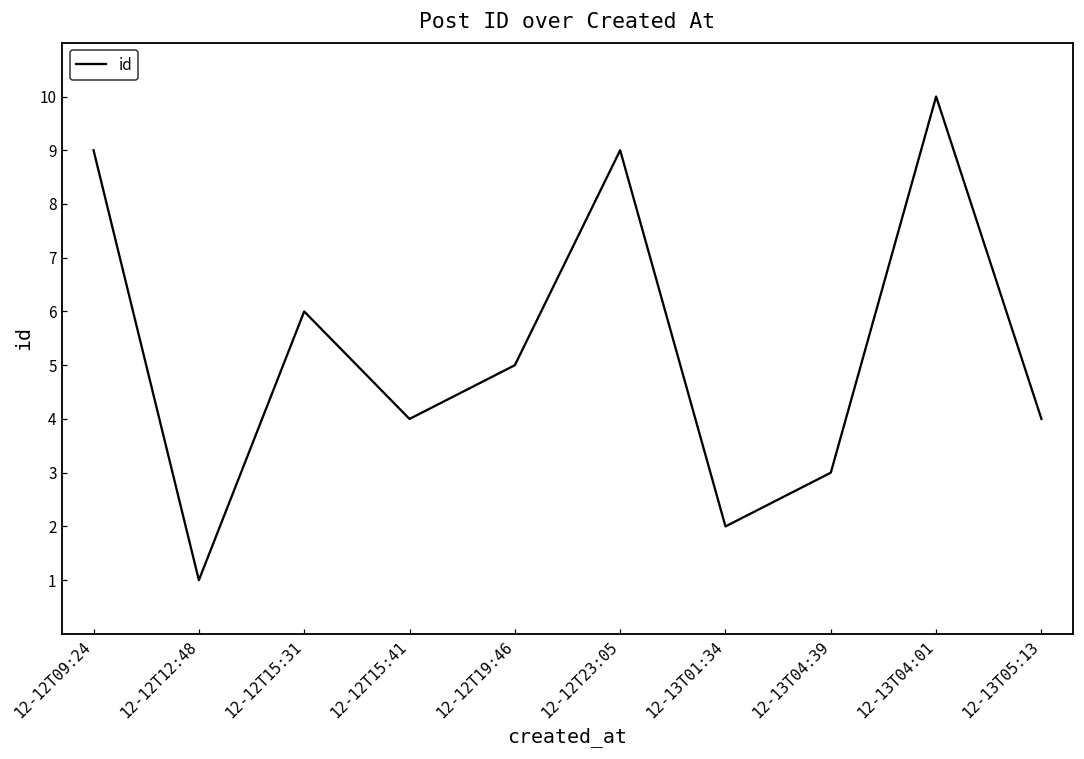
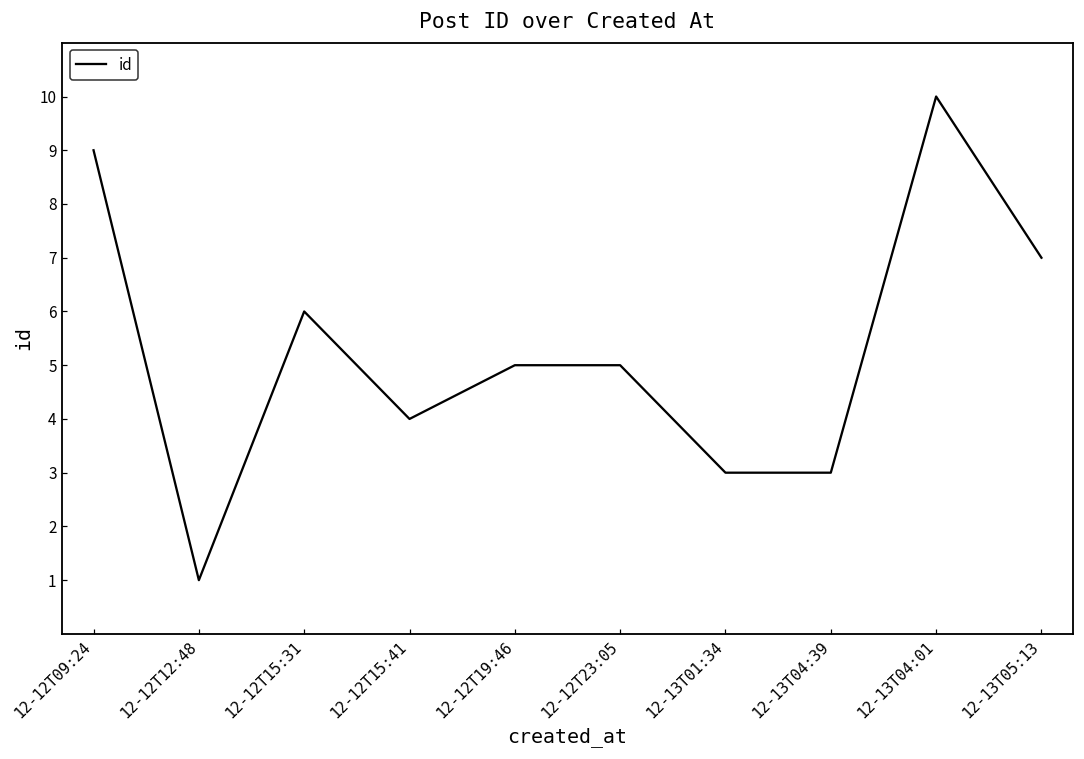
  {
    "12-12T09:24": 9,
    "12-12T12:48": 1,
    "12-12T15:31": 6,
    "12-12T15:41": 4,
    "12-12T19:46": 5,
-   "12-12T23:05": 9,
-   "12-13T01:34": 2,
+   "12-12T23:05": 5,
+   "12-13T01:34": 3,
    "12-13T04:39": 3,
    "12-13T04:01": 10,
-   "12-13T05:13": 4
+   "12-13T05:13": 7
  }
